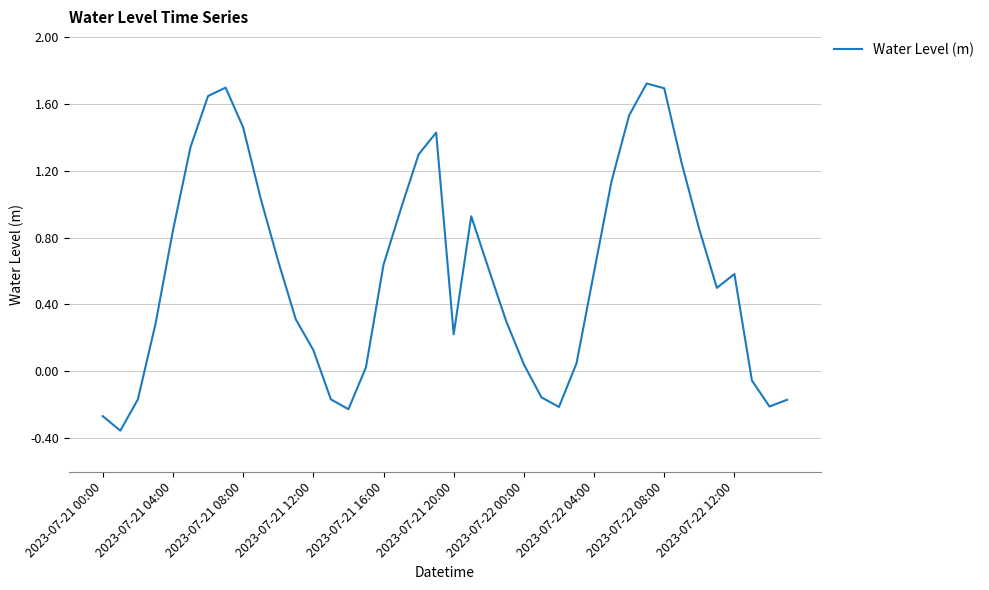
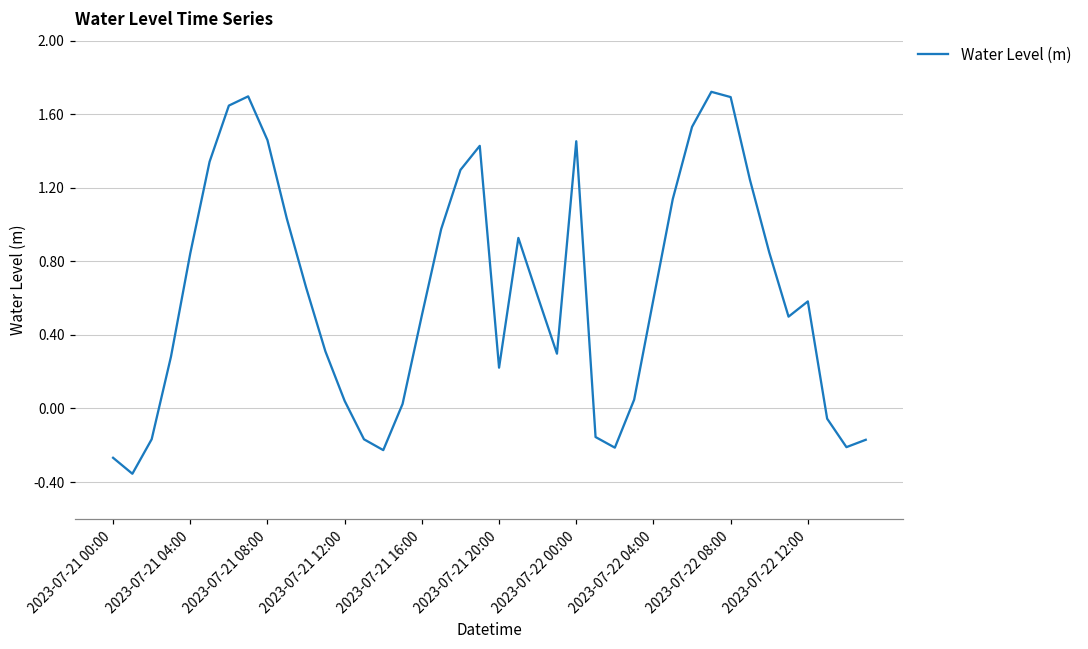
  {
    "2023-07-21 00:00": -0.27,
    "2023-07-21 04:00": 0.84,
    "2023-07-21 08:00": 1.46,
-   "2023-07-21 12:00": 0.13,
-   "2023-07-21 16:00": 0.64,
+   "2023-07-21 12:00": 0.04,
+   "2023-07-21 16:00": 0.51,
    "2023-07-21 20:00": 0.22,
-   "2023-07-22 00:00": 0.04,
+   "2023-07-22 00:00": 1.45,
    "2023-07-22 04:00": 0.59,
    "2023-07-22 08:00": 1.69,
    "2023-07-22 12:00": 0.58
  }
